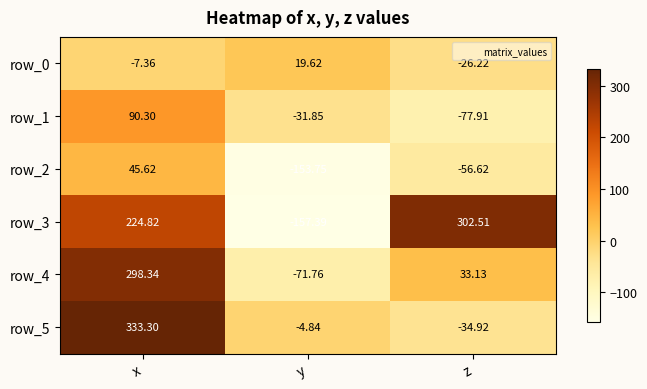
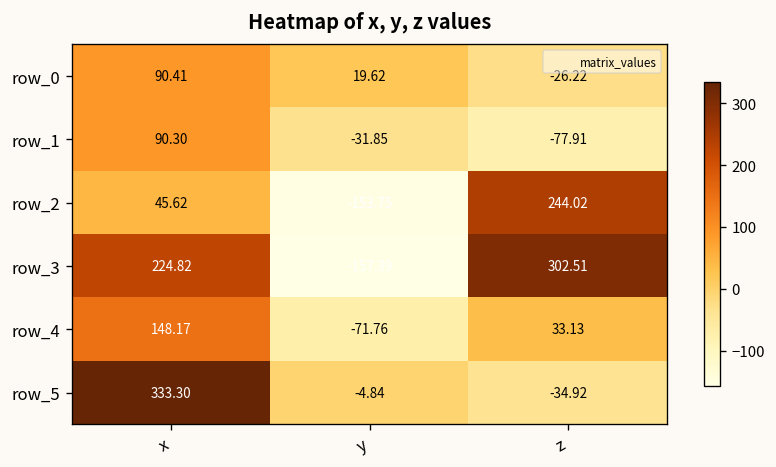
  {
    "row_0": {
-     "x": -7.36,
+     "x": 90.41,
      "y": 19.62
    },
    "row_1": {
      "x": 90.30,
      "y": -31.85,
      "z": -77.91
    },
    "row_2": {
      "x": 45.62,
-     "z": -56.62
+     "z": 244.02
    },
    "row_3": {
      "x": 224.82,
      "z": 302.51
    },
    "row_4": {
-     "x": 298.34,
+     "x": 148.17,
      "y": -71.76,
      "z": 33.13
    },
    "row_5": {
      "x": 333.30,
      "y": -4.84,
      "z": -34.92
    }
  }
